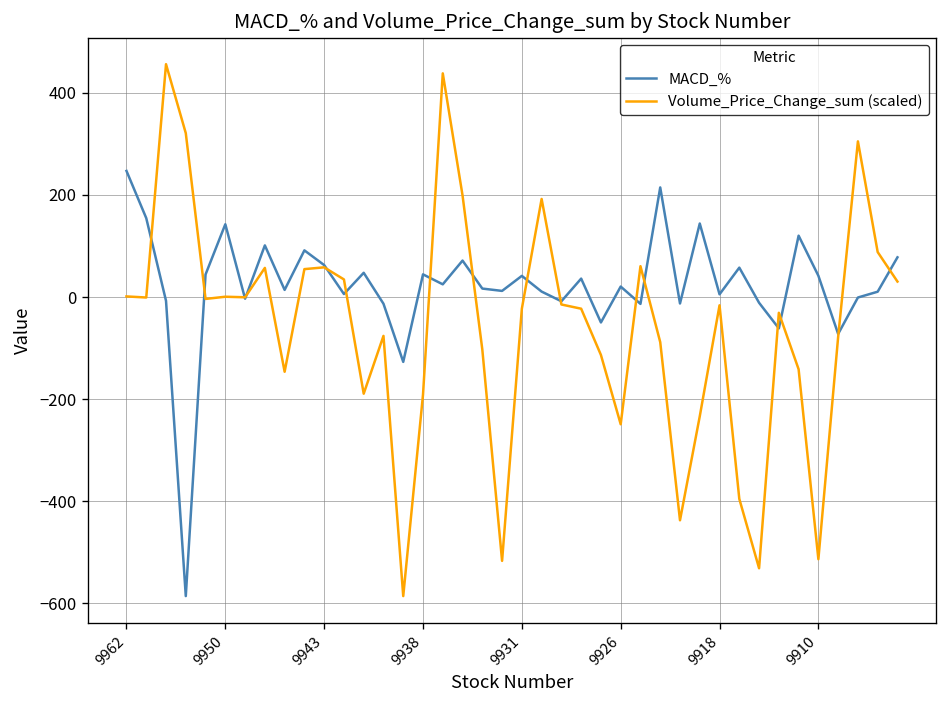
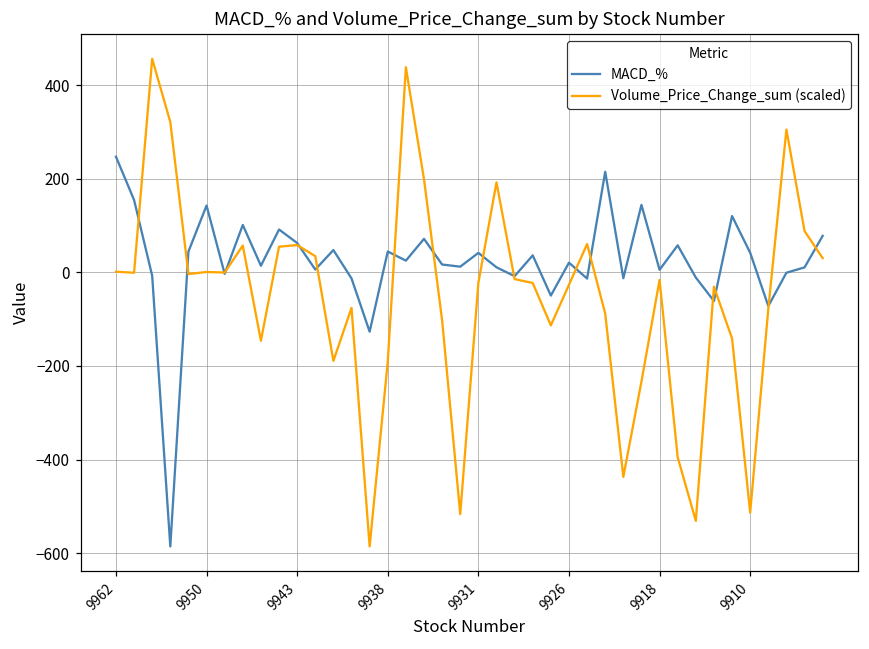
  {
    "MACD_%": {
      "9962": 250,
      "9950": 140,
      "9938": 40,
      "9931": 40,
      "9926": 20,
      "9918": 10,
      "9910": 40
    },
    "Volume_Price_Change_sum (scaled)": {
      "9962": 0,
      "9950": 0,
      "9938": -190,
      "9931": -20,
-     "9926": -250,
+     "9926": -30,
      "9918": -20,
      "9910": -510
    }
  }
